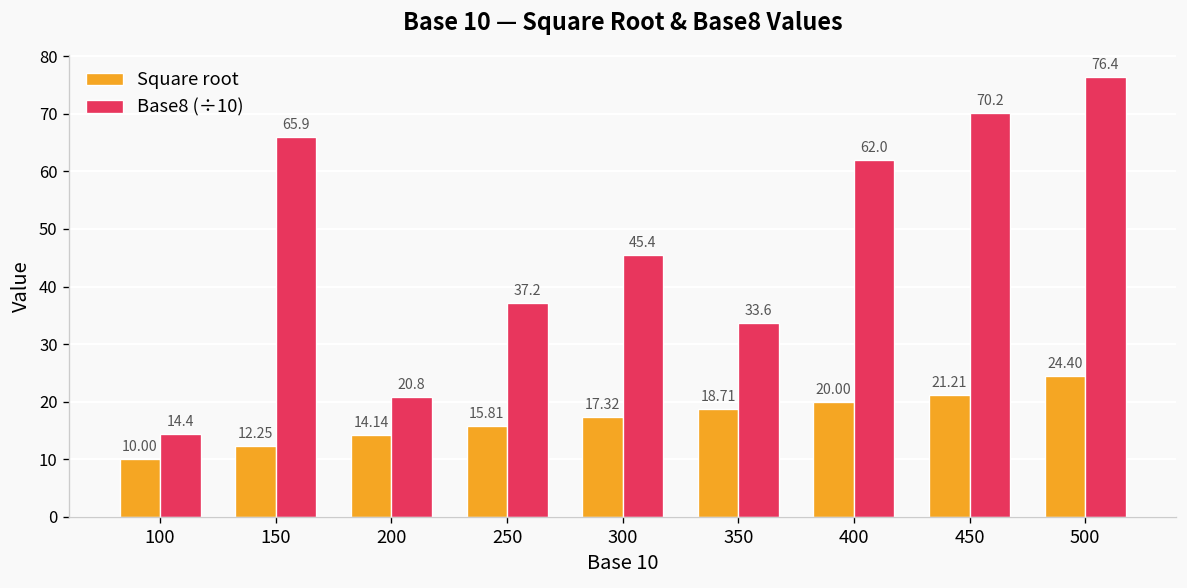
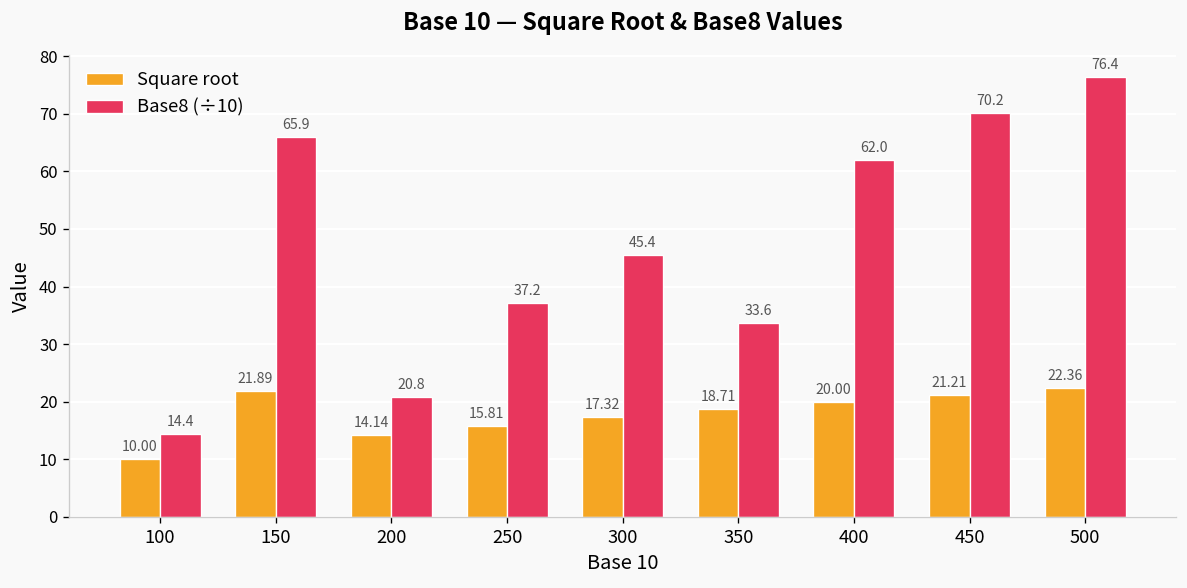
  {
    "Square root": {
      "100": 10.00,
-     "150": 12.25,
+     "150": 21.89,
      "200": 14.14,
      "250": 15.81,
      "300": 17.32,
      "350": 18.71,
      "400": 20.00,
      "450": 21.21,
-     "500": 24.40
+     "500": 22.36
    },
    "Base8 (÷10)": {
      "100": 14.4,
      "150": 65.9,
      "200": 20.8,
      "250": 37.2,
      "300": 45.4,
      "350": 33.6,
      "400": 62.0,
      "450": 70.2,
      "500": 76.4
    }
  }
